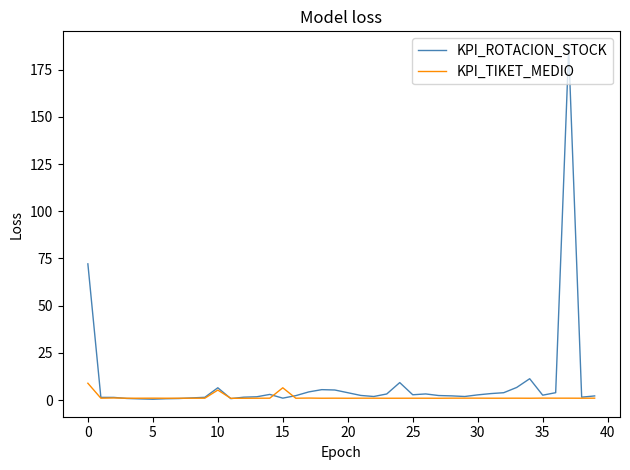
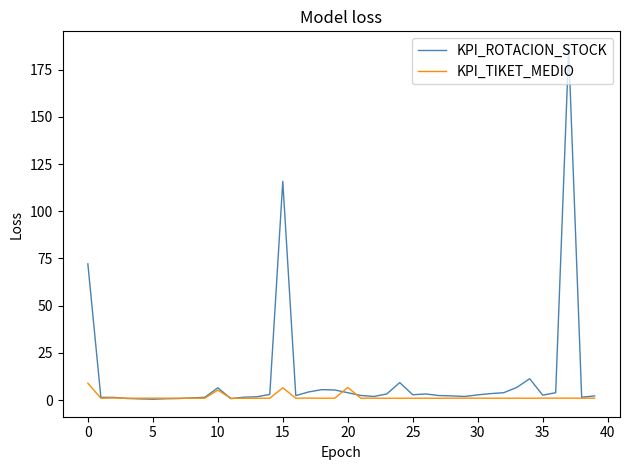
  {
    "KPI_ROTACION_STOCK": {
      "0": 72,
-     "15": 1,
+     "15": 116,
      "20": 4,
      "25": 3,
      "30": 3,
      "35": 3
    },
    "KPI_TIKET_MEDIO": {
      "0": 9,
      "15": 7,
-     "20": 1,
+     "20": 7,
      "25": 1,
      "30": 1,
      "35": 1
    }
  }
